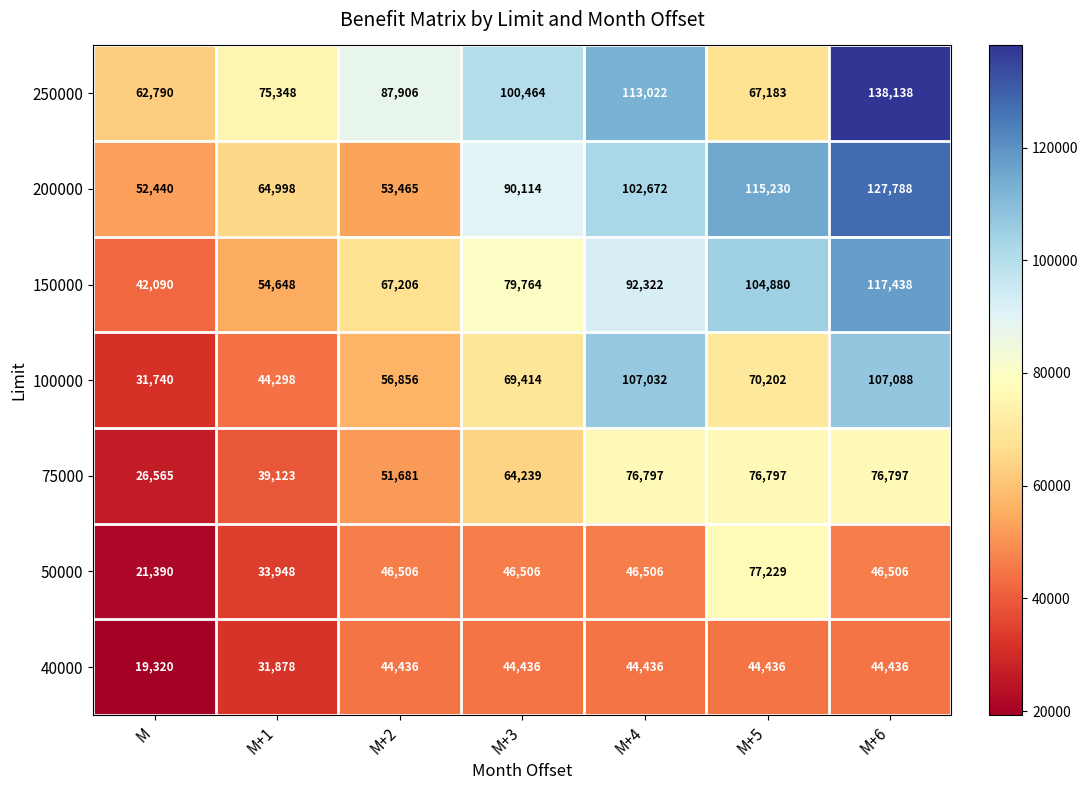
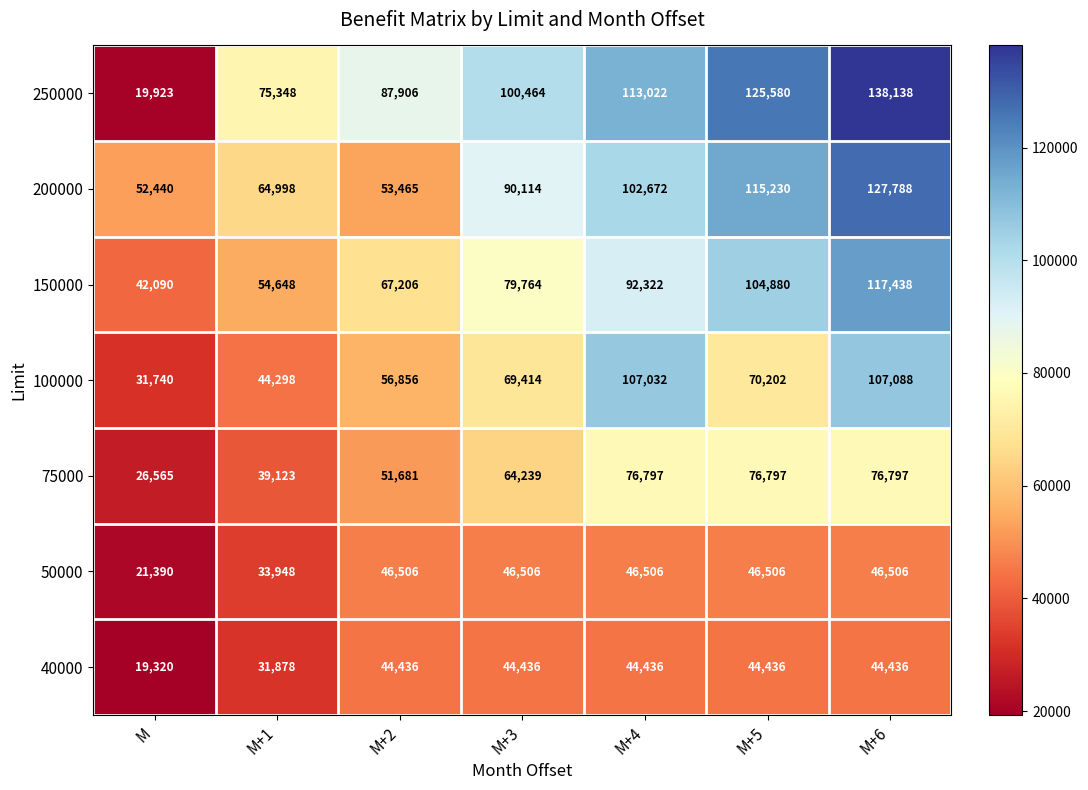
  {
    "250000": {
-     "M": "62,790",
+     "M": "19,923",
      "M+1": "75,348",
      "M+2": "87,906",
      "M+3": "100,464",
      "M+4": "113,022",
-     "M+5": "67,183",
+     "M+5": "125,580",
      "M+6": "138,138"
    },
    "200000": {
      "M": "52,440",
      "M+1": "64,998",
      "M+2": "53,465",
      "M+3": "90,114",
      "M+4": "102,672",
      "M+5": "115,230",
      "M+6": "127,788"
    },
    "150000": {
      "M": "42,090",
      "M+1": "54,648",
      "M+2": "67,206",
      "M+3": "79,764",
      "M+4": "92,322",
      "M+5": "104,880",
      "M+6": "117,438"
    },
    "100000": {
      "M": "31,740",
      "M+1": "44,298",
      "M+2": "56,856",
      "M+3": "69,414",
      "M+4": "107,032",
      "M+5": "70,202",
      "M+6": "107,088"
    },
    "75000": {
      "M": "26,565",
      "M+1": "39,123",
      "M+2": "51,681",
      "M+3": "64,239",
      "M+4": "76,797",
      "M+5": "76,797",
      "M+6": "76,797"
    },
    "50000": {
      "M": "21,390",
      "M+1": "33,948",
      "M+2": "46,506",
      "M+3": "46,506",
      "M+4": "46,506",
-     "M+5": "77,229",
+     "M+5": "46,506",
      "M+6": "46,506"
    },
    "40000": {
      "M": "19,320",
      "M+1": "31,878",
      "M+2": "44,436",
      "M+3": "44,436",
      "M+4": "44,436",
      "M+5": "44,436",
      "M+6": "44,436"
    }
  }
